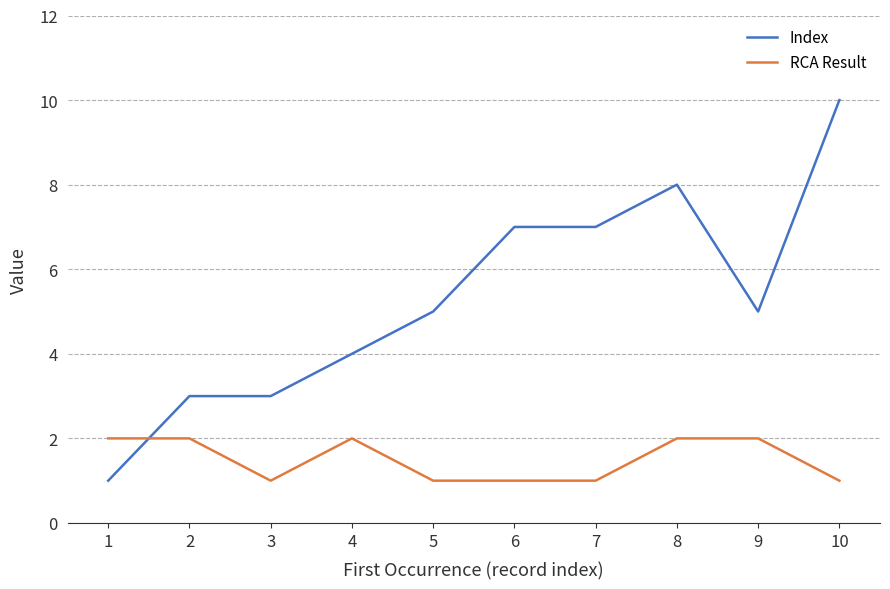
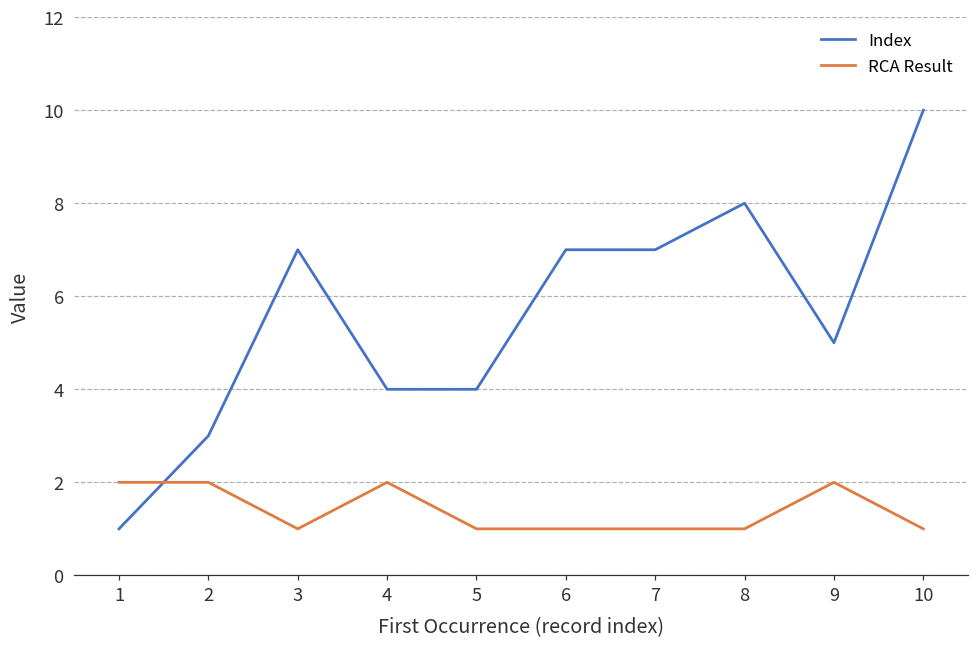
  {
    "Index": {
      "1": 1,
      "2": 3,
-     "3": 3,
+     "3": 7,
      "4": 4,
-     "5": 5,
+     "5": 4,
      "6": 7,
      "7": 7,
      "8": 8,
      "9": 5,
      "10": 10
    },
    "RCA Result": {
      "1": 2,
      "2": 2,
      "3": 1,
      "4": 2,
      "5": 1,
      "6": 1,
      "7": 1,
-     "8": 2,
+     "8": 1,
      "9": 2,
      "10": 1
    }
  }
